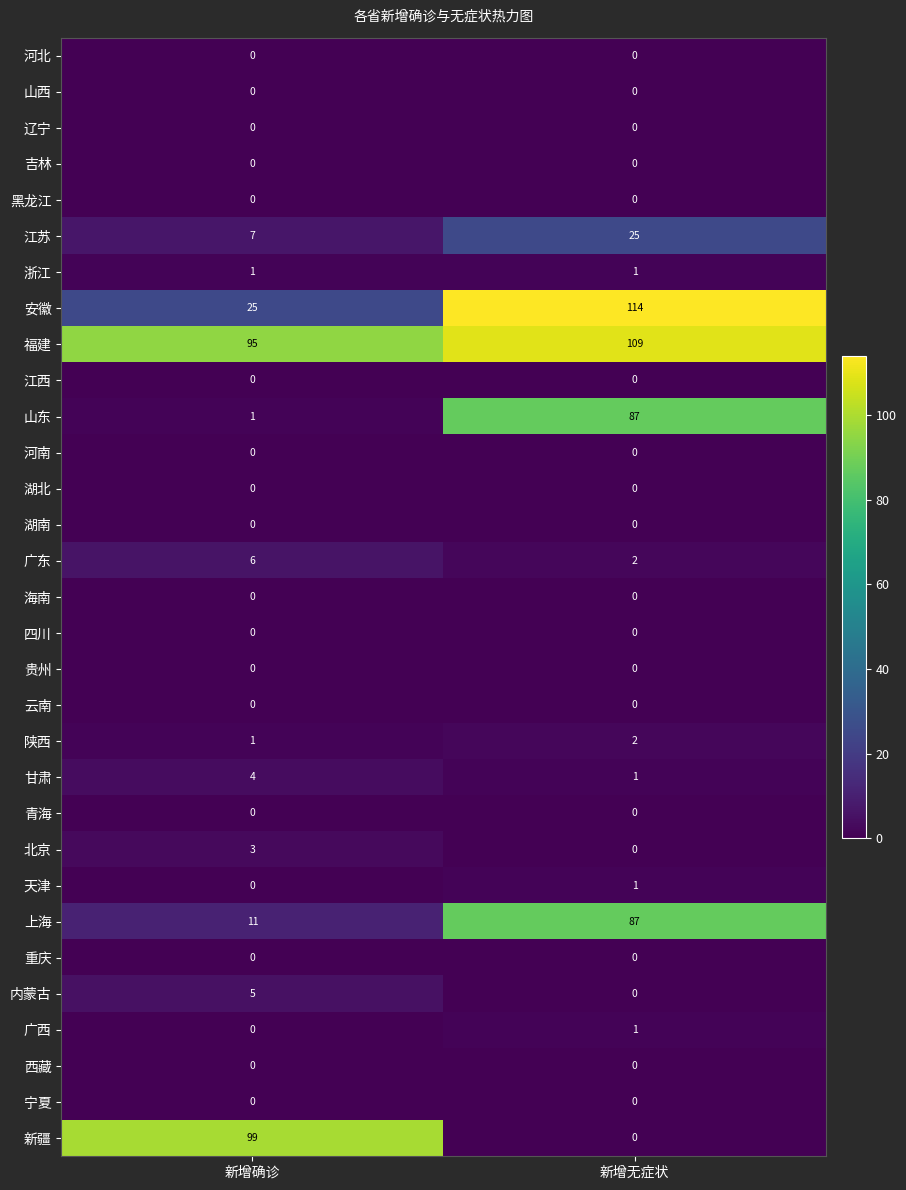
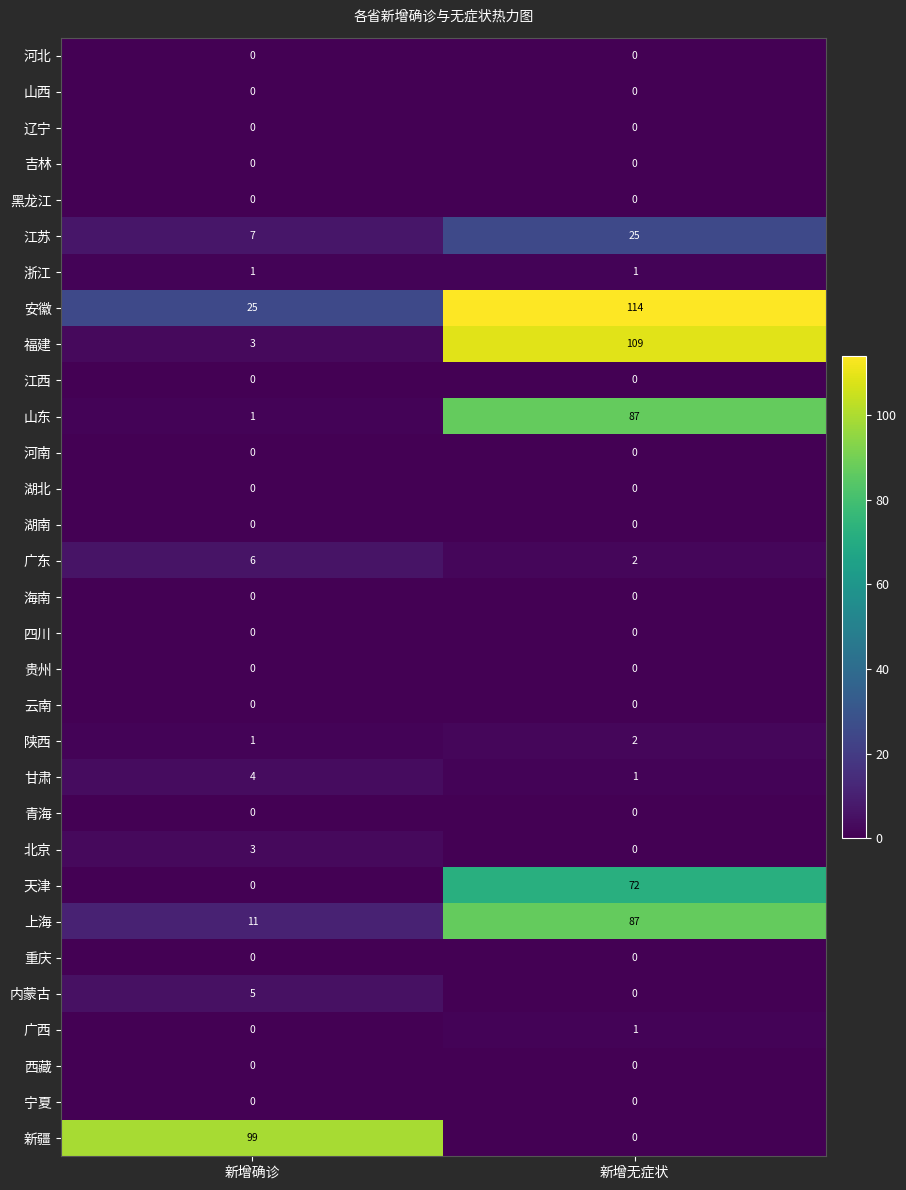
  {
    "河北": {
      "新增确诊": 0,
      "新增无症状": 0
    },
    "山西": {
      "新增确诊": 0,
      "新增无症状": 0
    },
    "辽宁": {
      "新增确诊": 0,
      "新增无症状": 0
    },
    "吉林": {
      "新增确诊": 0,
      "新增无症状": 0
    },
    "黑龙江": {
      "新增确诊": 0,
      "新增无症状": 0
    },
    "江苏": {
      "新增确诊": 7,
      "新增无症状": 25
    },
    "浙江": {
      "新增确诊": 1,
      "新增无症状": 1
    },
    "安徽": {
      "新增确诊": 25,
      "新增无症状": 114
    },
    "福建": {
-     "新增确诊": 95,
+     "新增确诊": 3,
      "新增无症状": 109
    },
    "江西": {
      "新增确诊": 0,
      "新增无症状": 0
    },
    "山东": {
      "新增确诊": 1,
      "新增无症状": 87
    },
    "河南": {
      "新增确诊": 0,
      "新增无症状": 0
    },
    "湖北": {
      "新增确诊": 0,
      "新增无症状": 0
    },
    "湖南": {
      "新增确诊": 0,
      "新增无症状": 0
    },
    "广东": {
      "新增确诊": 6,
      "新增无症状": 2
    },
    "海南": {
      "新增确诊": 0,
      "新增无症状": 0
    },
    "四川": {
      "新增确诊": 0,
      "新增无症状": 0
    },
    "贵州": {
      "新增确诊": 0,
      "新增无症状": 0
    },
    "云南": {
      "新增确诊": 0,
      "新增无症状": 0
    },
    "陕西": {
      "新增确诊": 1,
      "新增无症状": 2
    },
    "甘肃": {
      "新增确诊": 4,
      "新增无症状": 1
    },
    "青海": {
      "新增确诊": 0,
      "新增无症状": 0
    },
    "北京": {
      "新增确诊": 3,
      "新增无症状": 0
    },
    "天津": {
      "新增确诊": 0,
-     "新增无症状": 1
+     "新增无症状": 72
    },
    "上海": {
      "新增确诊": 11,
      "新增无症状": 87
    },
    "重庆": {
      "新增确诊": 0,
      "新增无症状": 0
    },
    "内蒙古": {
      "新增确诊": 5,
      "新增无症状": 0
    },
    "广西": {
      "新增确诊": 0,
      "新增无症状": 1
    },
    "西藏": {
      "新增确诊": 0,
      "新增无症状": 0
    },
    "宁夏": {
      "新增确诊": 0,
      "新增无症状": 0
    },
    "新疆": {
      "新增确诊": 99,
      "新增无症状": 0
    }
  }
